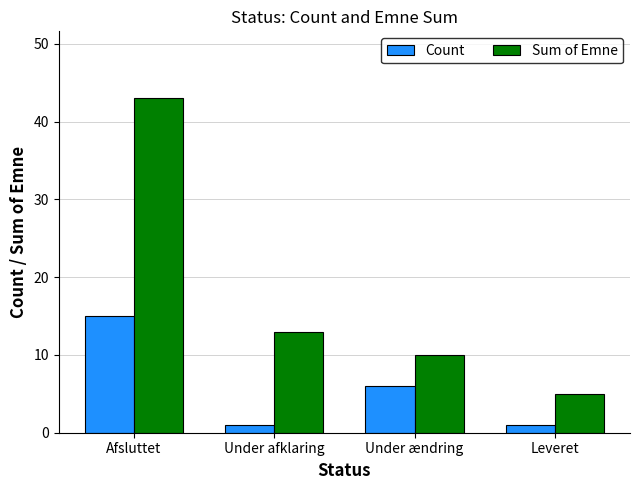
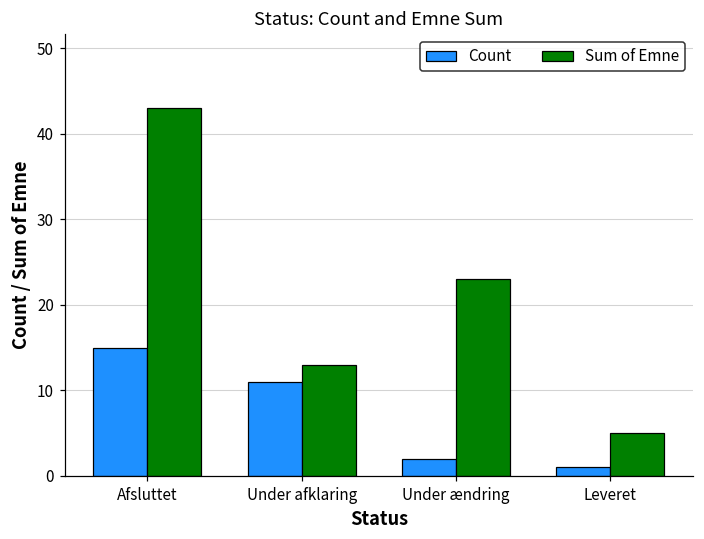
  {
    "Count": {
      "Afsluttet": 15,
-     "Under afklaring": 1,
-     "Under ændring": 6,
+     "Under afklaring": 11,
+     "Under ændring": 2,
      "Leveret": 1
    },
    "Sum of Emne": {
      "Afsluttet": 43,
      "Under afklaring": 13,
-     "Under ændring": 10,
+     "Under ændring": 23,
      "Leveret": 5
    }
  }
